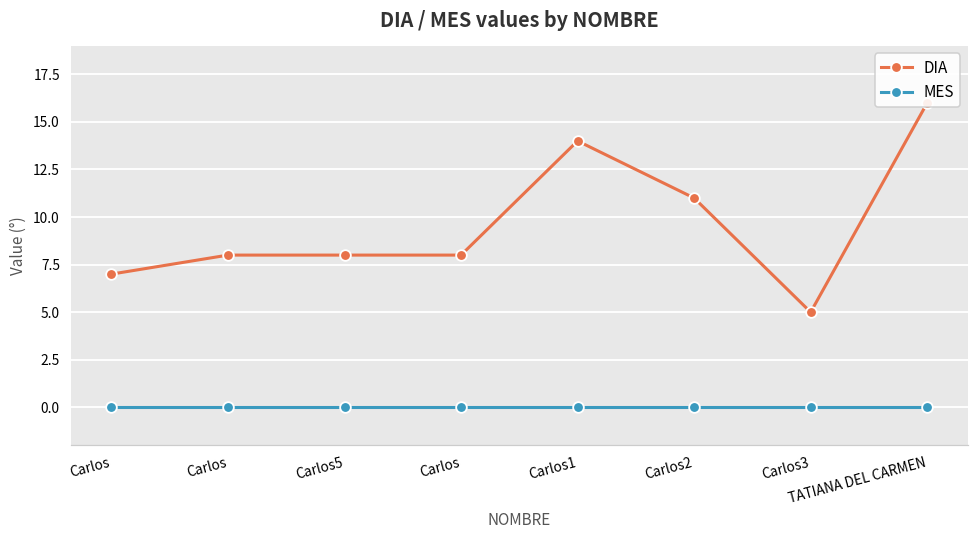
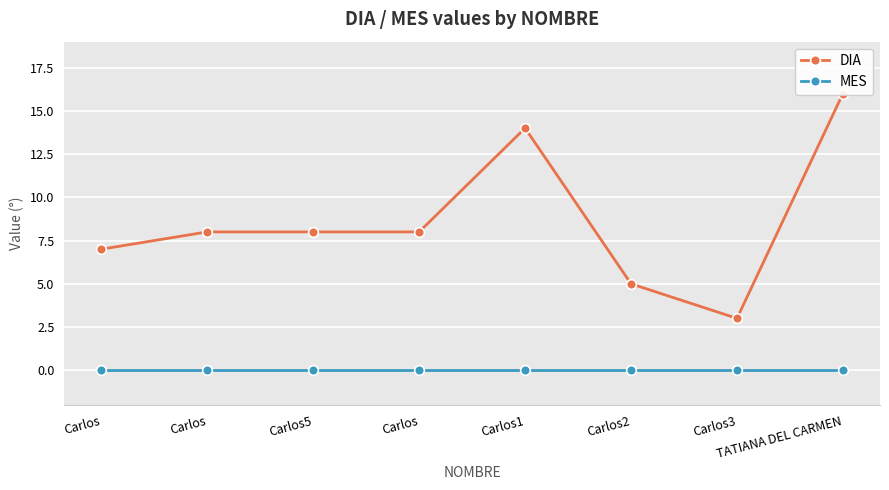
  {
    "DIA": {
      "Carlos5": 8,
      "Carlos1": 14,
-     "Carlos2": 11,
-     "Carlos3": 5
+     "Carlos2": 5,
+     "Carlos3": 3
    },
    "MES": {
      "Carlos5": 0,
      "Carlos1": 0,
      "Carlos2": 0,
      "Carlos3": 0,
      "TATIANA DEL CARMEN": 0
    }
  }
